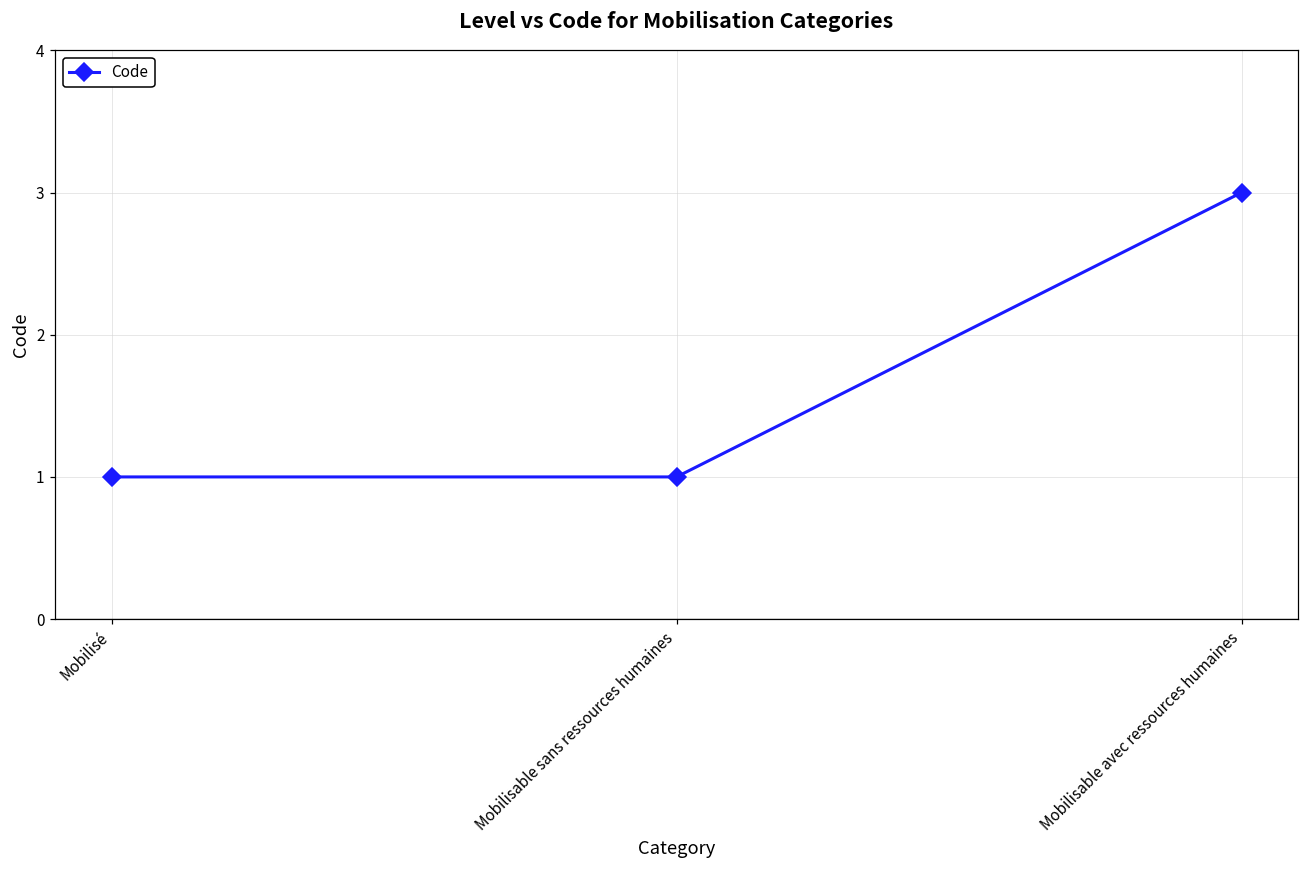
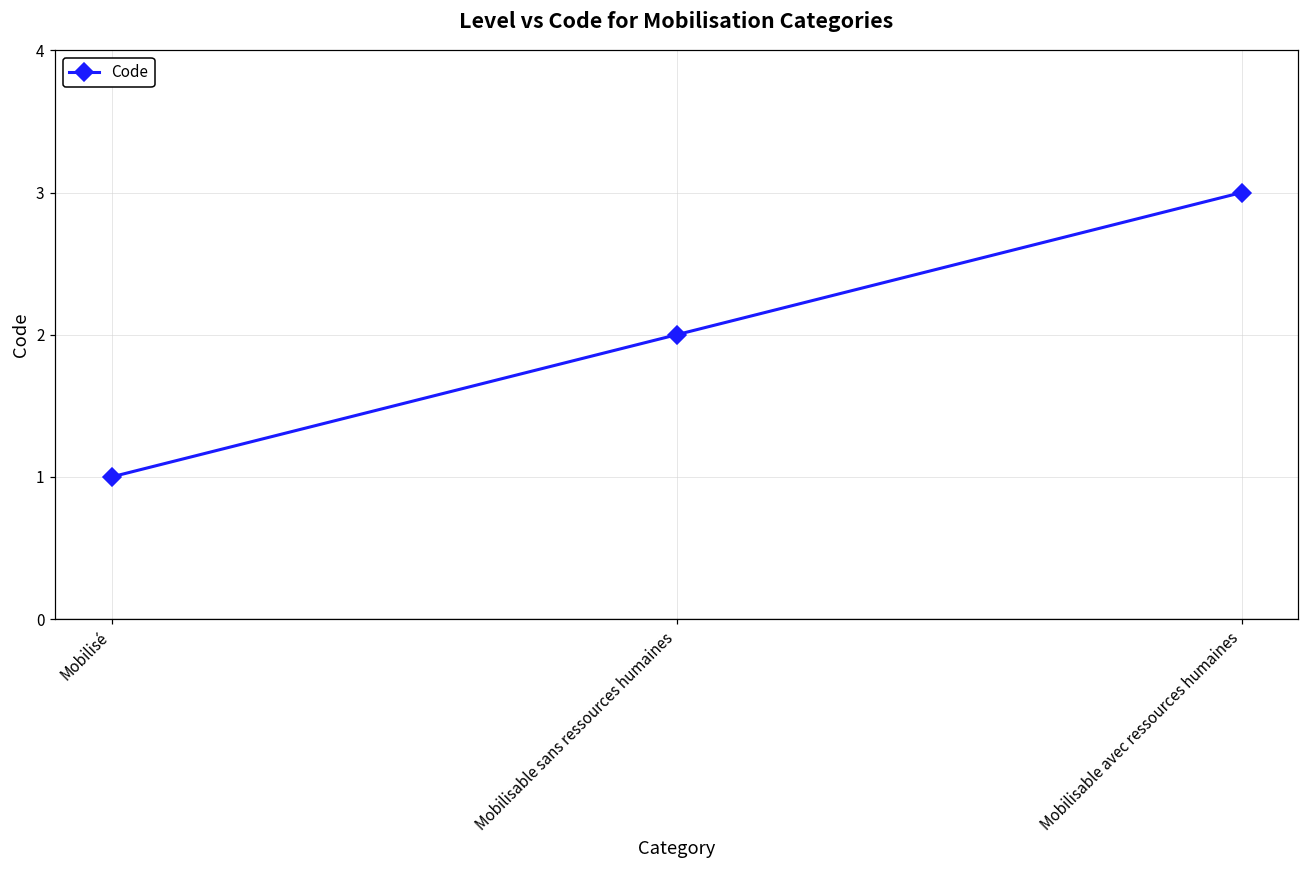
  {
    "Mobilisé": 1,
-   "Mobilisable sans ressources humaines": 1,
+   "Mobilisable sans ressources humaines": 2,
    "Mobilisable avec ressources humaines": 3
  }
